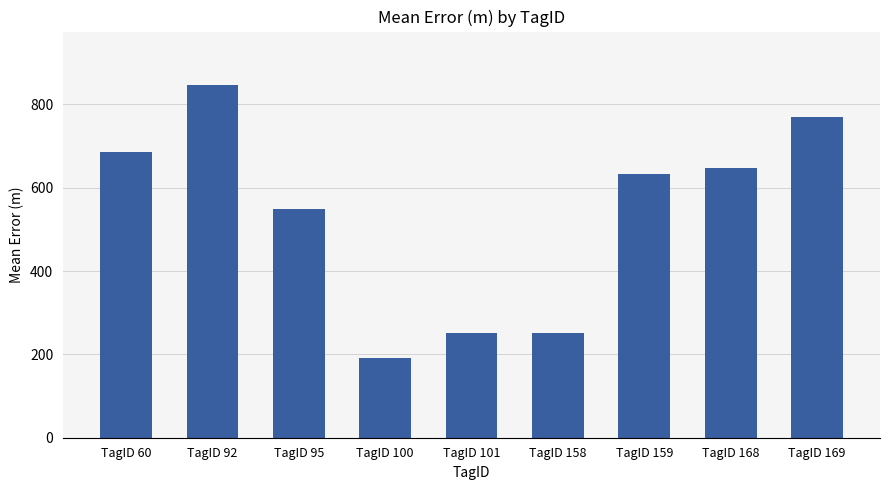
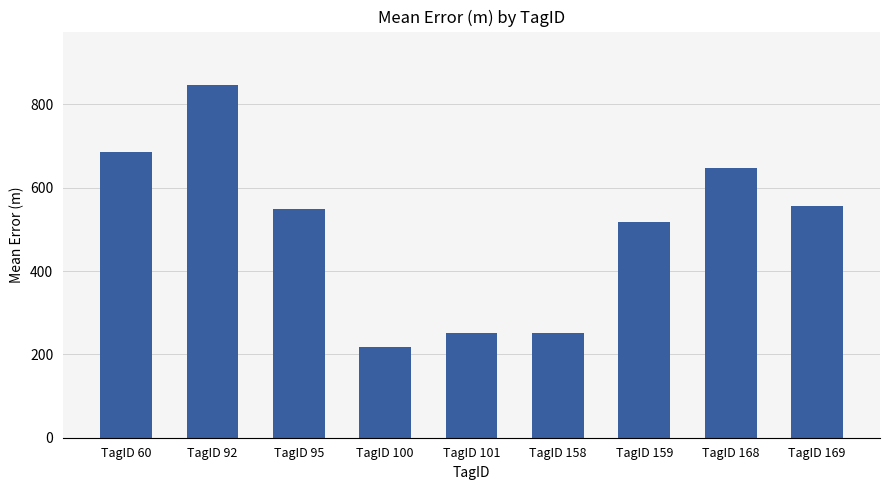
  {
    "TagID 60": 690,
    "TagID 92": 850,
    "TagID 95": 550,
-   "TagID 100": 190,
+   "TagID 100": 220,
    "TagID 101": 250,
    "TagID 158": 250,
-   "TagID 159": 630,
+   "TagID 159": 520,
    "TagID 168": 650,
-   "TagID 169": 770
+   "TagID 169": 560
  }
